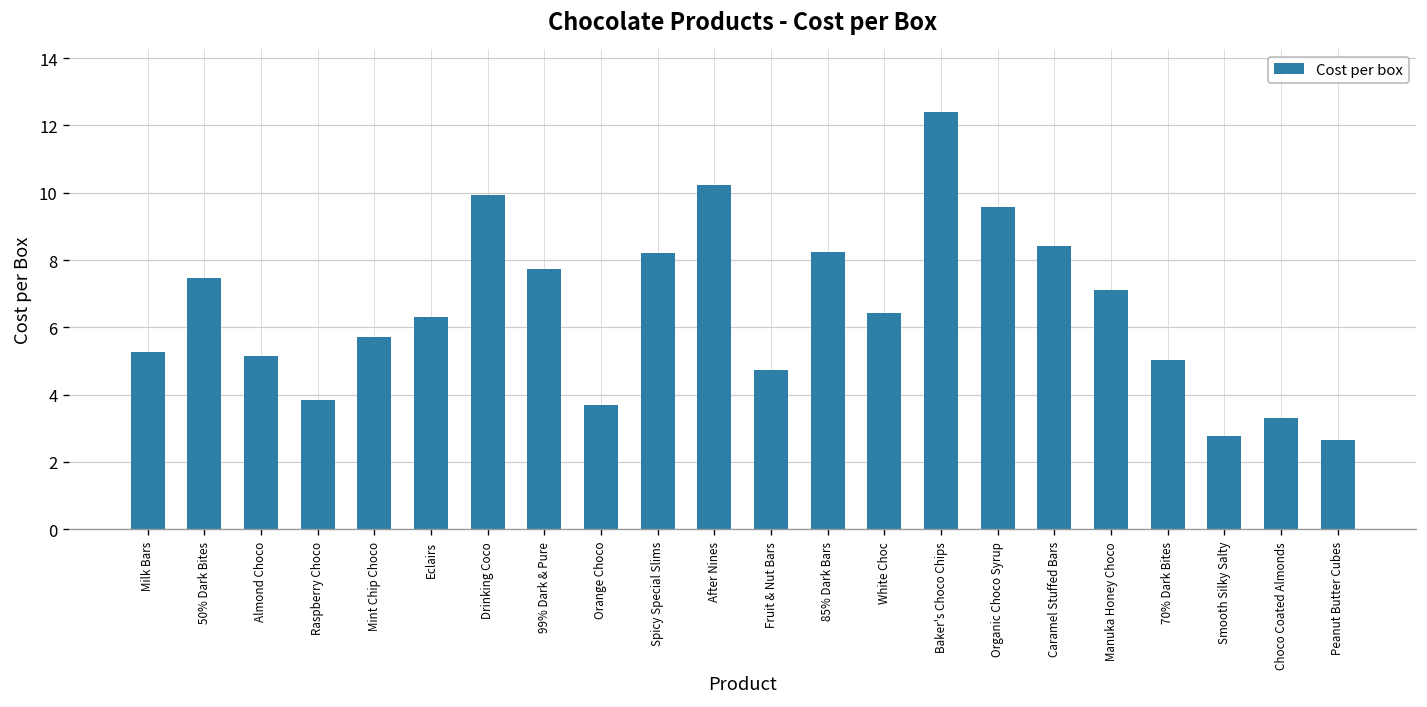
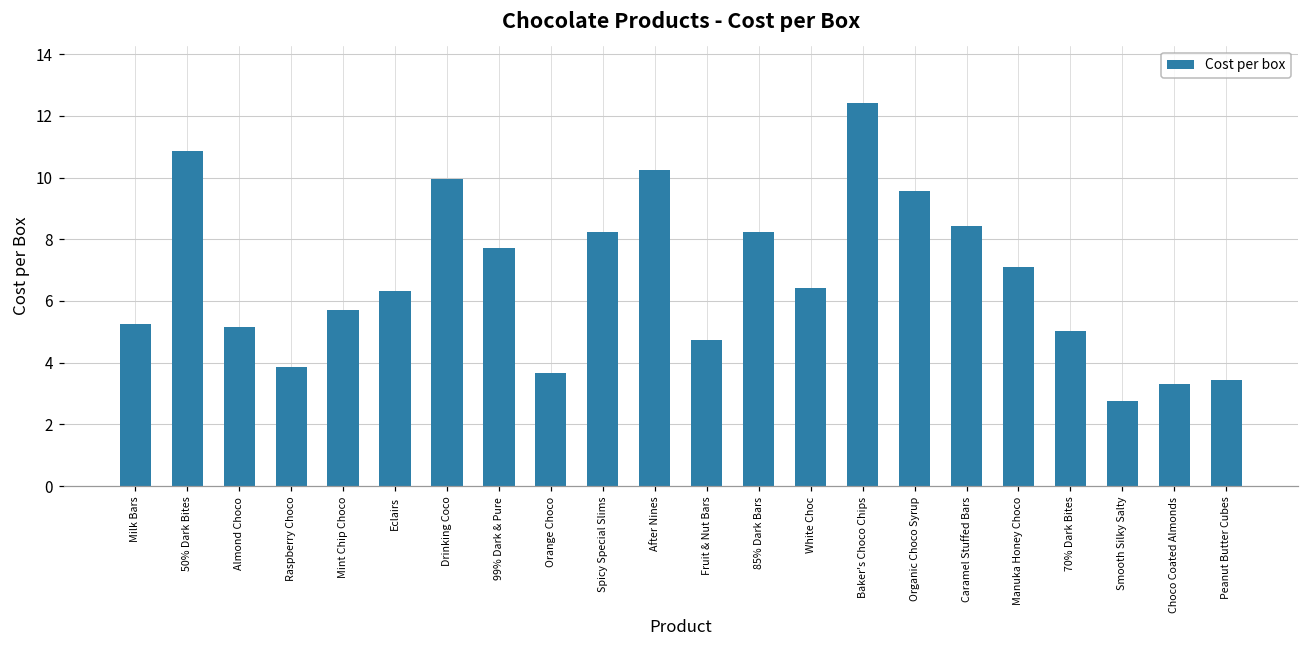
  {
    "Milk Bars": 5.3,
-   "50% Dark Bites": 7.5,
+   "50% Dark Bites": 10.9,
    "Almond Choco": 5.2,
    "Raspberry Choco": 3.9,
    "Mint Chip Choco": 5.7,
    "Eclairs": 6.3,
    "Drinking Coco": 9.9,
    "99% Dark & Pure": 7.7,
    "Orange Choco": 3.7,
    "Spicy Special Slims": 8.2,
    "After Nines": 10.2,
    "Fruit & Nut Bars": 4.7,
    "85% Dark Bars": 8.2,
    "White Choc": 6.4,
    "Baker's Choco Chips": 12.4,
    "Organic Choco Syrup": 9.6,
    "Caramel Stuffed Bars": 8.4,
    "Manuka Honey Choco": 7.1,
    "70% Dark Bites": 5.0,
    "Smooth Silky Salty": 2.8,
    "Choco Coated Almonds": 3.3,
-   "Peanut Butter Cubes": 2.7
+   "Peanut Butter Cubes": 3.4
  }
